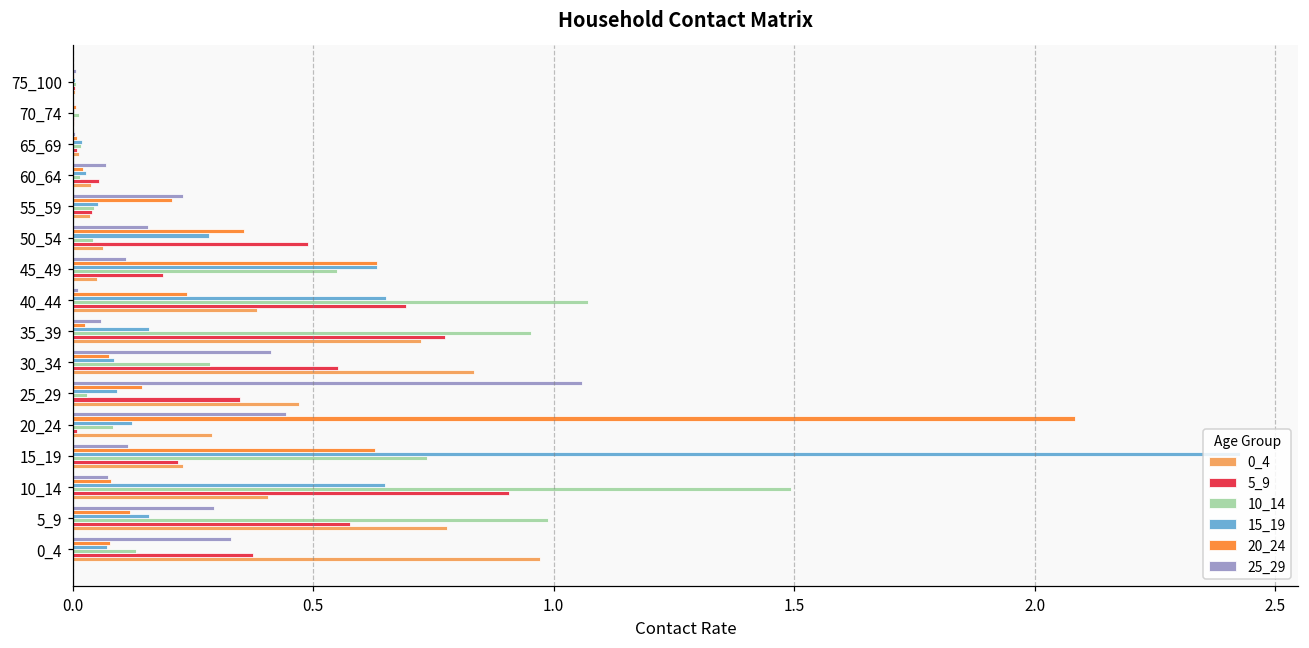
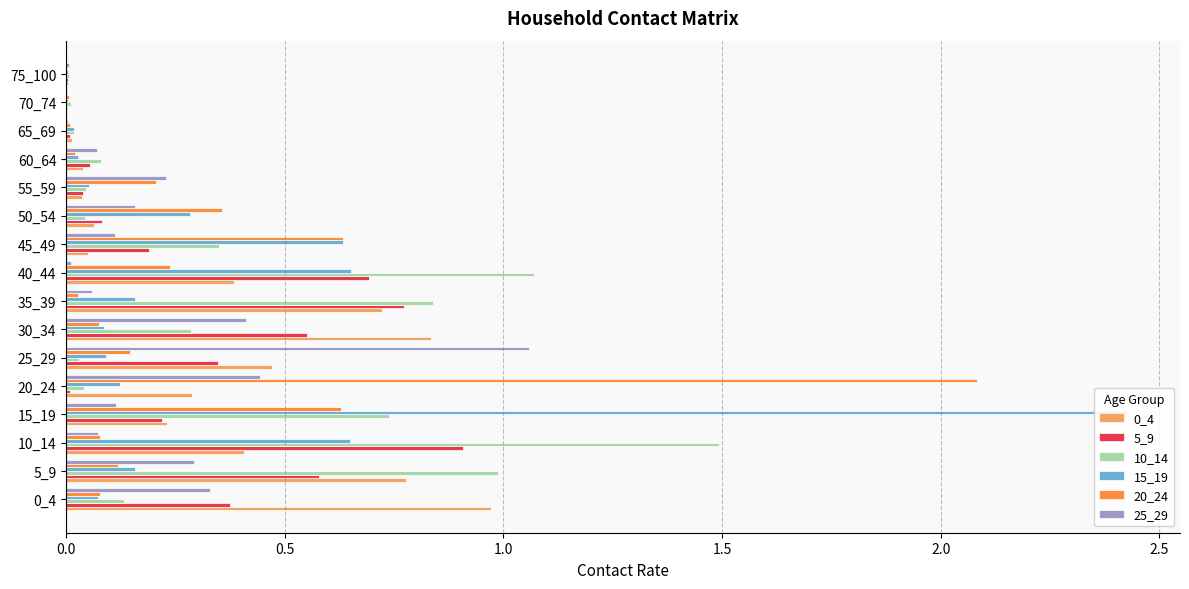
  {
    "5_9": {
      "65_69": 0.01,
      "60_64": 0.05,
      "55_59": 0.04,
-     "50_54": 0.49,
+     "50_54": 0.08,
      "45_49": 0.19,
      "40_44": 0.69,
      "35_39": 0.77,
      "30_34": 0.55,
      "25_29": 0.35,
      "20_24": 0.01,
      "15_19": 0.22,
      "10_14": 0.91,
      "5_9": 0.58,
      "0_4": 0.37
    },
    "10_14": {
      "75_100": 0.01,
      "70_74": 0.01,
      "65_69": 0.02,
-     "60_64": 0.01,
+     "60_64": 0.08,
      "55_59": 0.04,
      "50_54": 0.04,
-     "45_49": 0.55,
+     "45_49": 0.35,
      "40_44": 1.07,
-     "35_39": 0.95,
+     "35_39": 0.84,
      "30_34": 0.28,
      "25_29": 0.03,
-     "20_24": 0.08,
+     "20_24": 0.04,
      "15_19": 0.74,
      "10_14": 1.49,
      "5_9": 0.99,
      "0_4": 0.13
    }
  }
